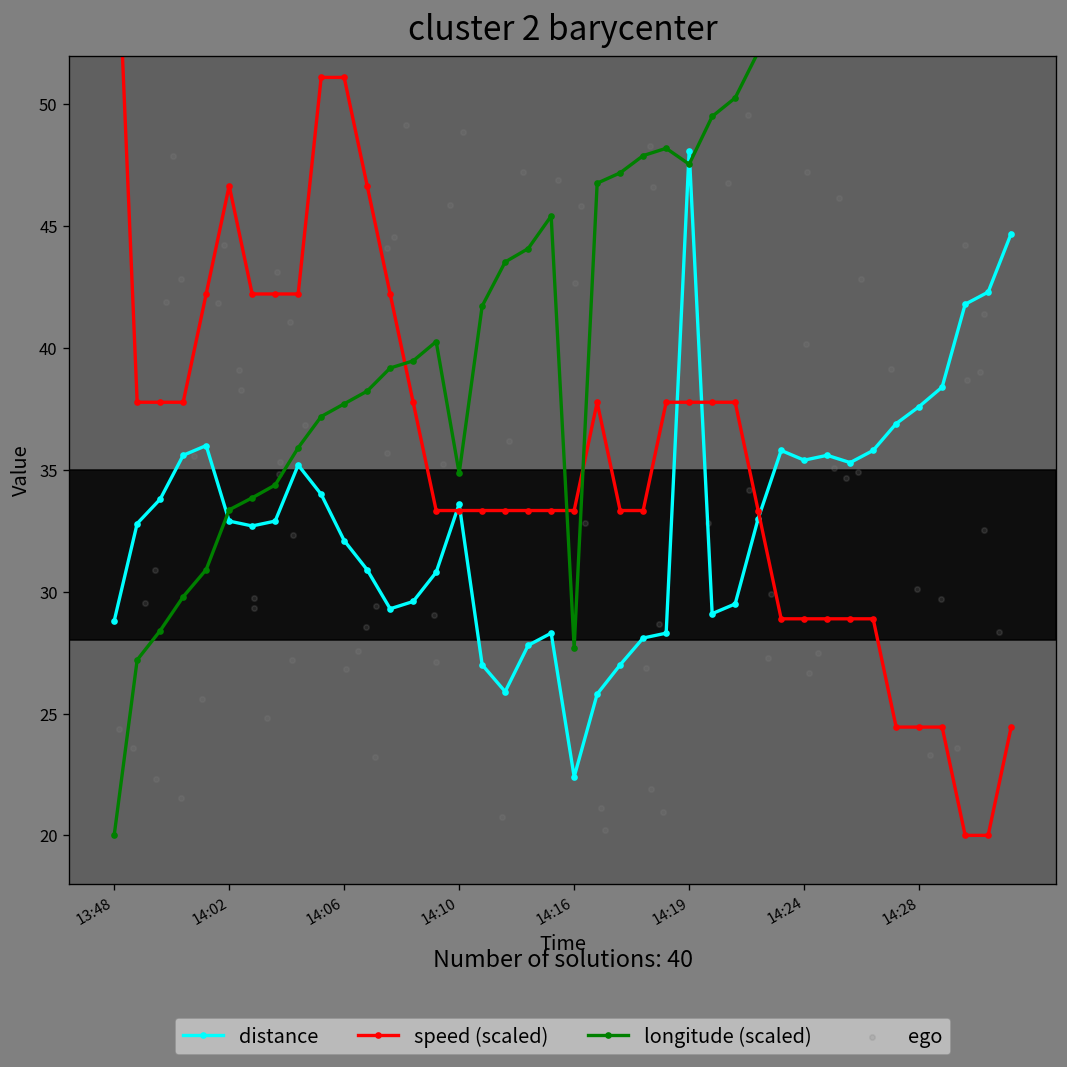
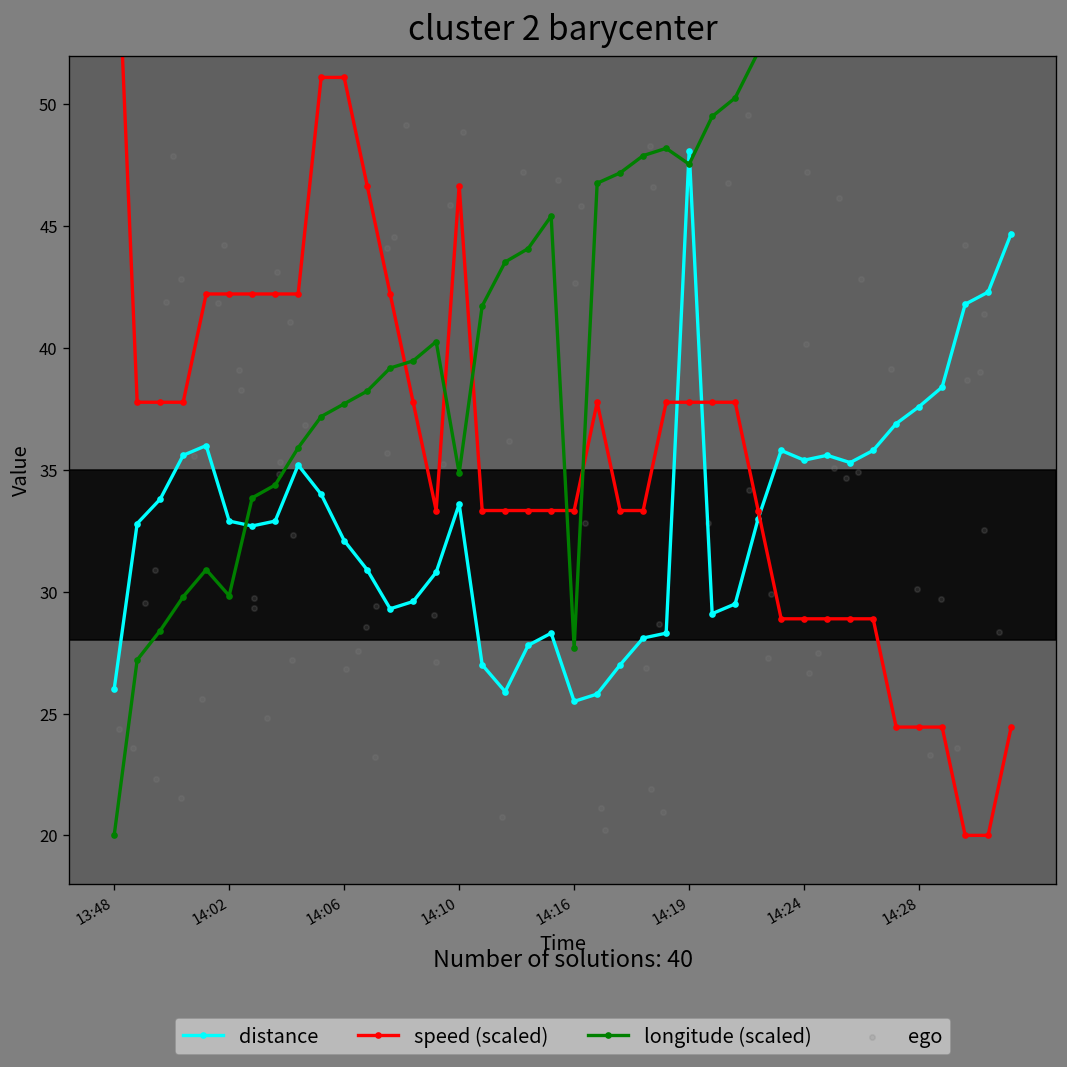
  {
    "distance": {
-     "13:48": 28.8,
+     "13:48": 26.0,
      "14:02": 32.9,
      "14:10": 33.6,
-     "14:16": 22.4,
+     "14:16": 25.5,
      "14:19": 48.1
    },
    "speed (scaled)": {
-     "14:02": 46.7,
-     "14:10": 33.3,
+     "14:02": 42.2,
+     "14:10": 46.7,
      "14:16": 33.3,
      "14:19": 37.8
    },
    "longitude (scaled)": {
      "13:48": 20.0,
-     "14:02": 33.4,
+     "14:02": 29.8,
      "14:10": 34.9,
      "14:16": 27.7,
      "14:19": 47.5
    }
  }
